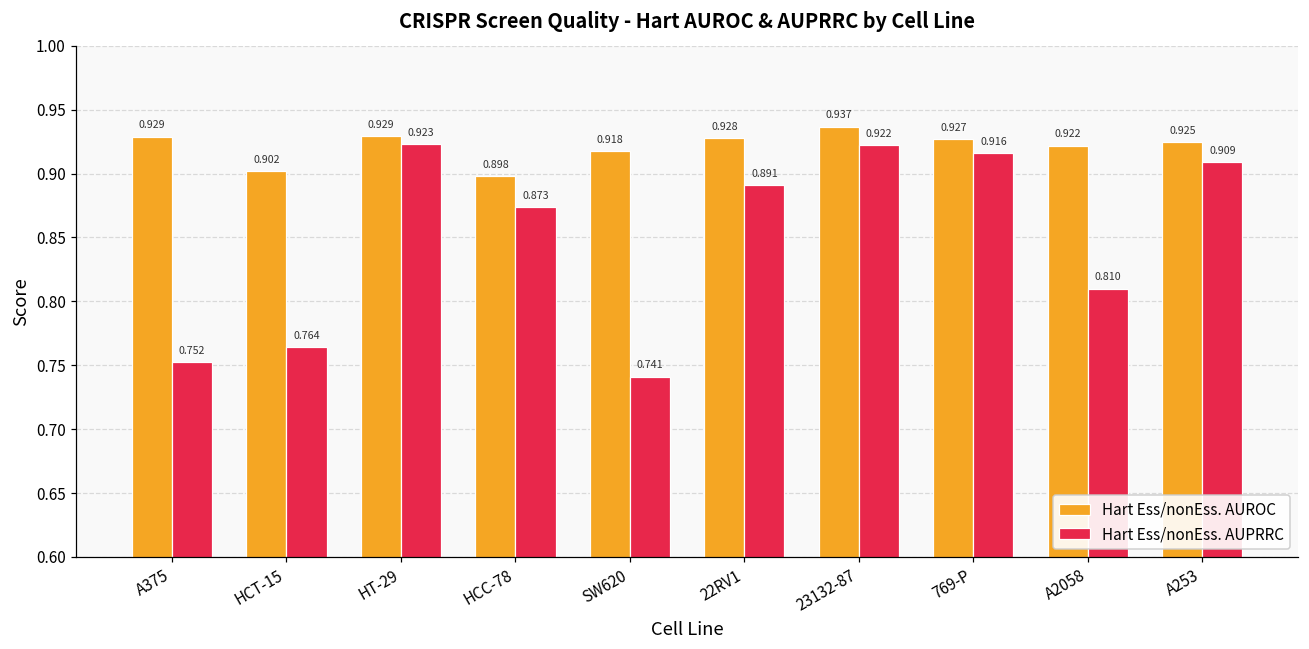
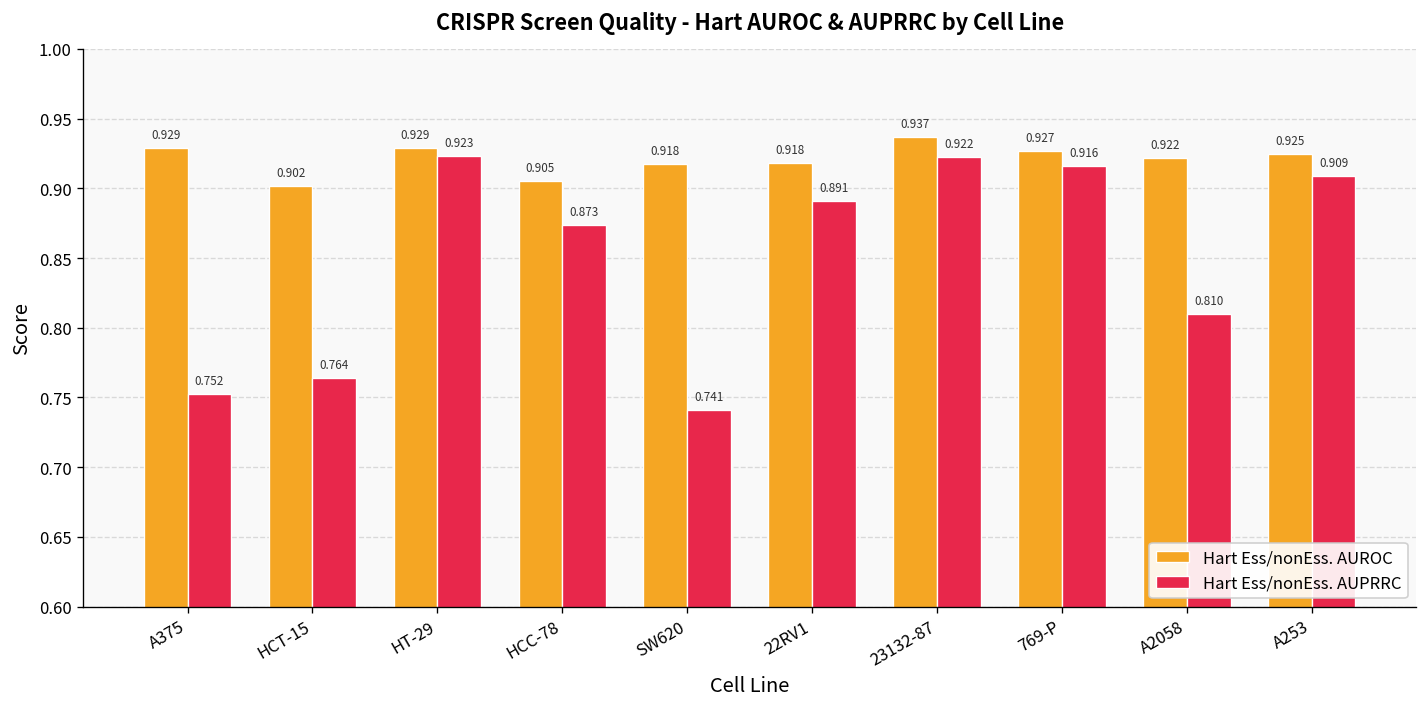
  {
    "Hart Ess/nonEss. AUROC": {
      "A375": 0.929,
      "HCT-15": 0.902,
      "HT-29": 0.929,
-     "HCC-78": 0.898,
+     "HCC-78": 0.905,
      "SW620": 0.918,
-     "22RV1": 0.928,
+     "22RV1": 0.918,
      "23132-87": 0.937,
      "769-P": 0.927,
      "A2058": 0.922,
      "A253": 0.925
    },
    "Hart Ess/nonEss. AUPRRC": {
      "A375": 0.752,
      "HCT-15": 0.764,
      "HT-29": 0.923,
      "HCC-78": 0.873,
      "SW620": 0.741,
      "22RV1": 0.891,
      "23132-87": 0.922,
      "769-P": 0.916,
      "A2058": 0.810,
      "A253": 0.909
    }
  }
